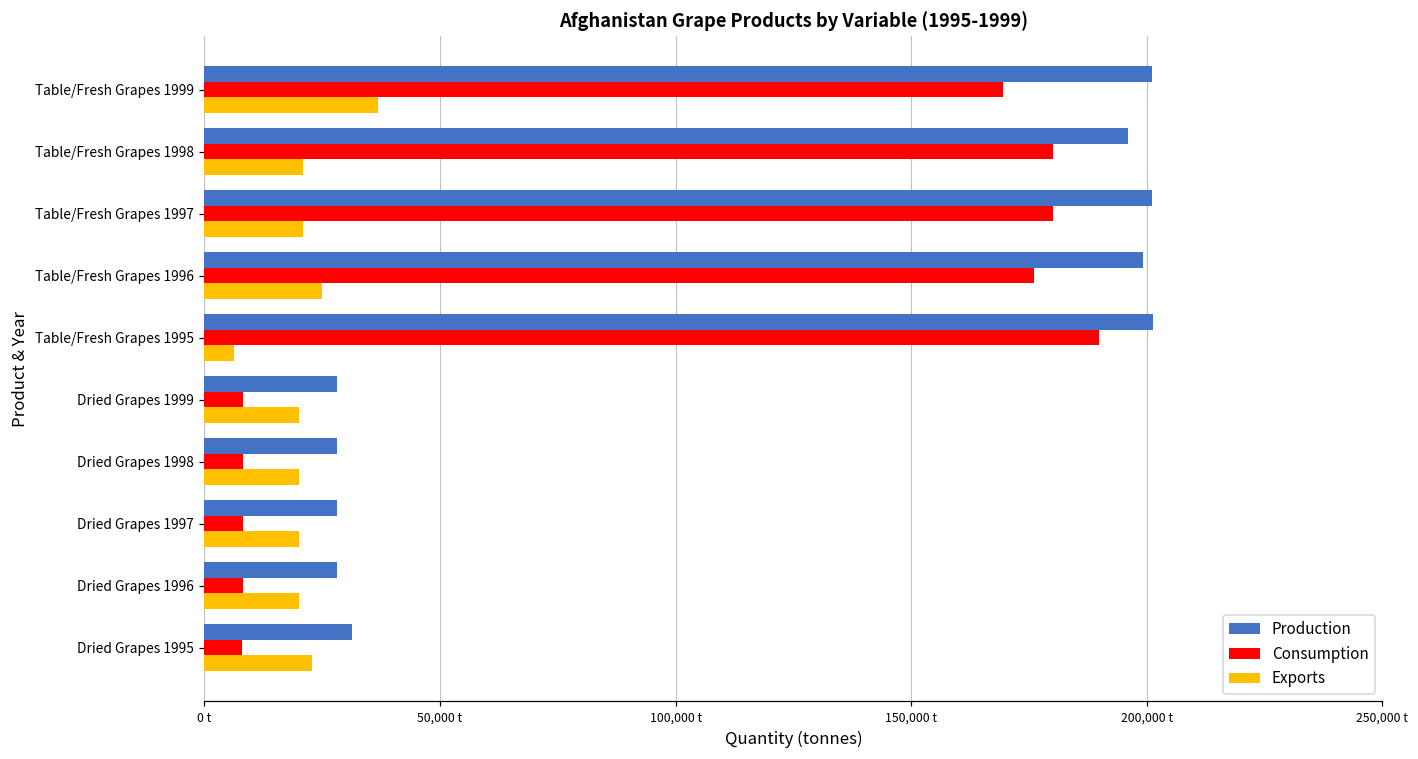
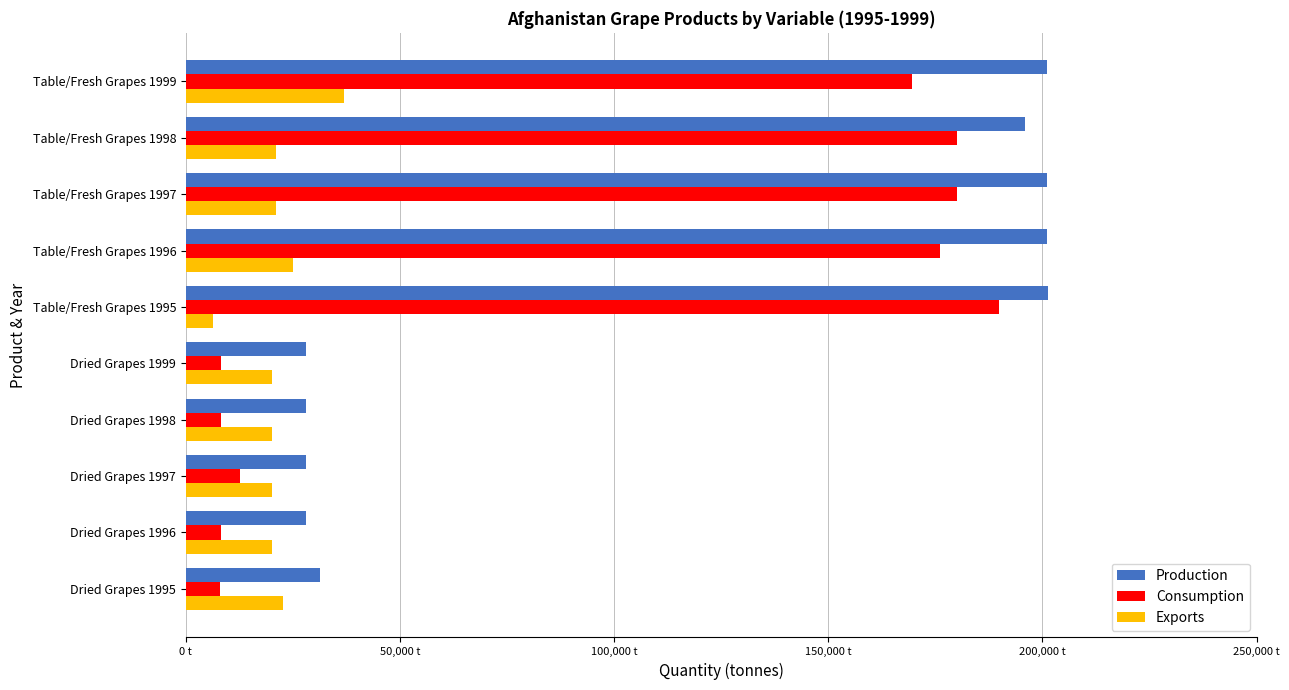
  {
    "Production": {
      "Table/Fresh Grapes 1999": "201,000 t",
      "Table/Fresh Grapes 1998": "196,000 t",
      "Table/Fresh Grapes 1997": "201,000 t",
-     "Table/Fresh Grapes 1996": "199,000 t",
+     "Table/Fresh Grapes 1996": "201,000 t",
      "Table/Fresh Grapes 1995": "201,000 t",
      "Dried Grapes 1999": "28,000 t",
      "Dried Grapes 1998": "28,000 t",
      "Dried Grapes 1997": "28,000 t",
      "Dried Grapes 1996": "28,000 t",
      "Dried Grapes 1995": "31,000 t"
    },
    "Consumption": {
      "Table/Fresh Grapes 1999": "170,000 t",
      "Table/Fresh Grapes 1998": "180,000 t",
      "Table/Fresh Grapes 1997": "180,000 t",
      "Table/Fresh Grapes 1996": "176,000 t",
      "Table/Fresh Grapes 1995": "190,000 t",
      "Dried Grapes 1999": "8,000 t",
      "Dried Grapes 1998": "8,000 t",
-     "Dried Grapes 1997": "8,000 t",
+     "Dried Grapes 1997": "13,000 t",
      "Dried Grapes 1996": "8,000 t",
      "Dried Grapes 1995": "8,000 t"
    },
    "Exports": {
      "Table/Fresh Grapes 1999": "37,000 t",
      "Table/Fresh Grapes 1998": "21,000 t",
      "Table/Fresh Grapes 1997": "21,000 t",
      "Table/Fresh Grapes 1996": "25,000 t",
      "Table/Fresh Grapes 1995": "6,000 t",
      "Dried Grapes 1999": "20,000 t",
      "Dried Grapes 1998": "20,000 t",
      "Dried Grapes 1997": "20,000 t",
      "Dried Grapes 1996": "20,000 t",
      "Dried Grapes 1995": "23,000 t"
    }
  }
